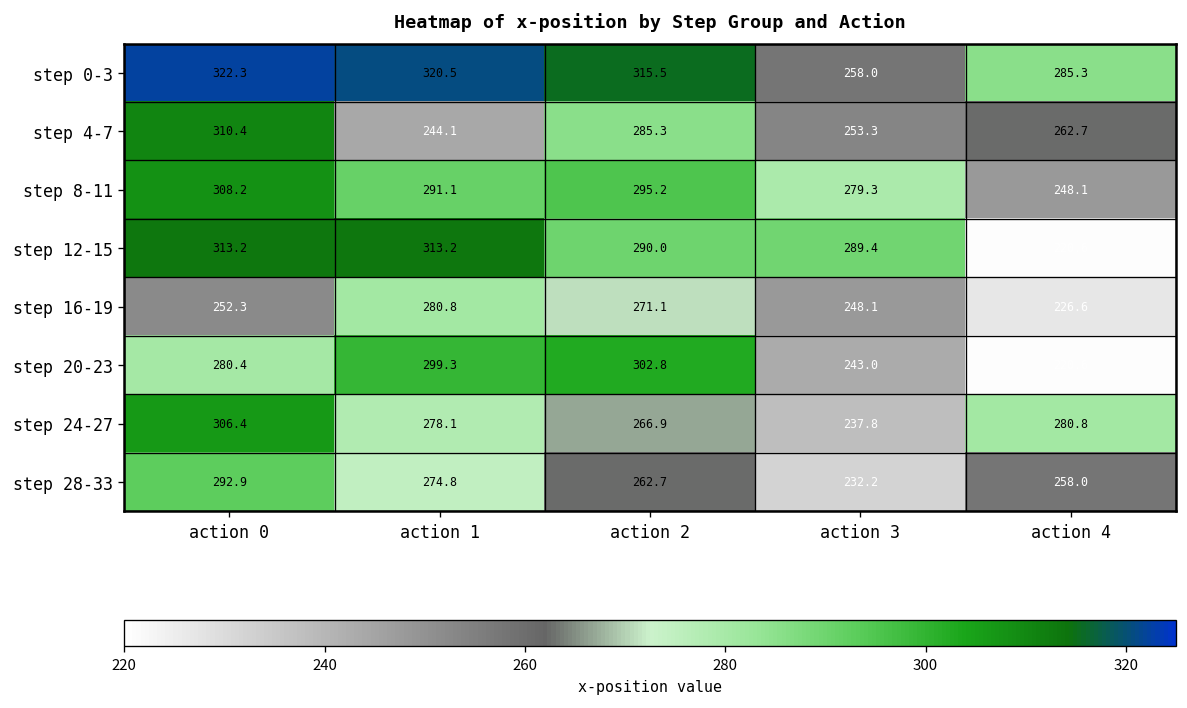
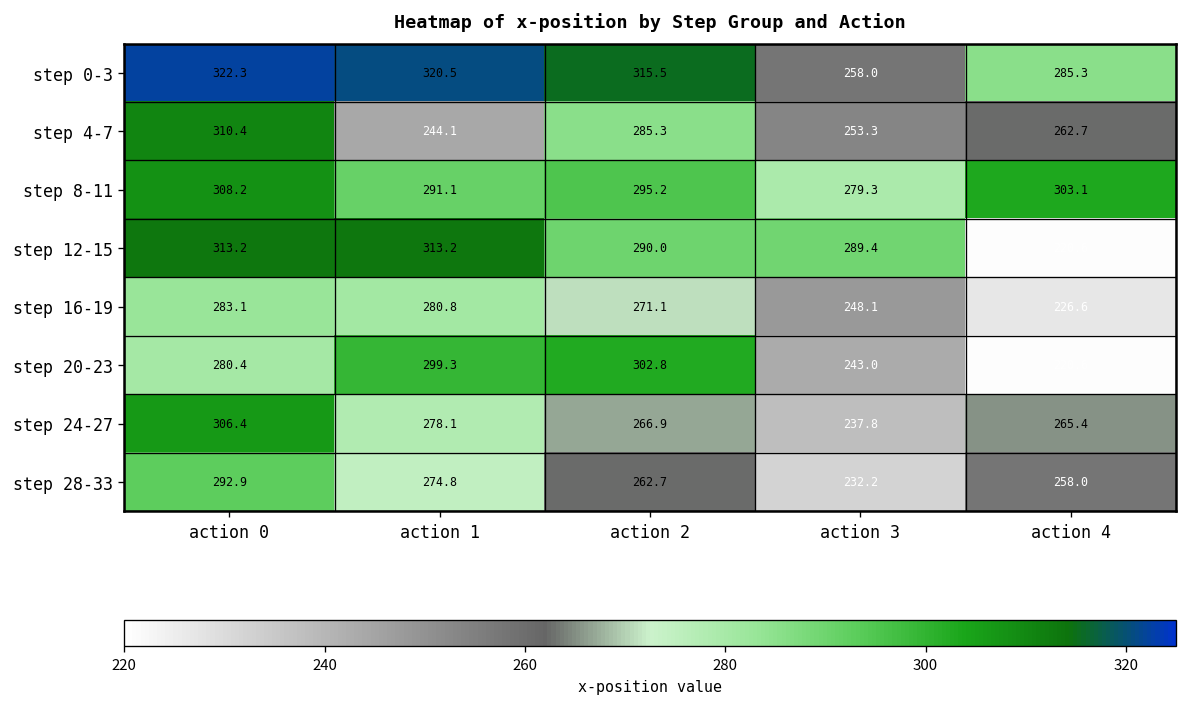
  {
    "step 0-3": {
      "action 0": 322.3,
      "action 1": 320.5,
      "action 2": 315.5,
      "action 3": 258.0,
      "action 4": 285.3
    },
    "step 4-7": {
      "action 0": 310.4,
      "action 1": 244.1,
      "action 2": 285.3,
      "action 3": 253.3,
      "action 4": 262.7
    },
    "step 8-11": {
      "action 0": 308.2,
      "action 1": 291.1,
      "action 2": 295.2,
      "action 3": 279.3,
-     "action 4": 248.1
+     "action 4": 303.1
    },
    "step 12-15": {
      "action 0": 313.2,
      "action 1": 313.2,
      "action 2": 290.0,
      "action 3": 289.4
    },
    "step 16-19": {
-     "action 0": 252.3,
+     "action 0": 283.1,
      "action 1": 280.8,
      "action 2": 271.1,
      "action 3": 248.1
    },
    "step 20-23": {
      "action 0": 280.4,
      "action 1": 299.3,
      "action 2": 302.8,
      "action 3": 243.0
    },
    "step 24-27": {
      "action 0": 306.4,
      "action 1": 278.1,
      "action 2": 266.9,
      "action 3": 237.8,
-     "action 4": 280.8
+     "action 4": 265.4
    },
    "step 28-33": {
      "action 0": 292.9,
      "action 1": 274.8,
      "action 2": 262.7,
      "action 4": 258.0
    }
  }
